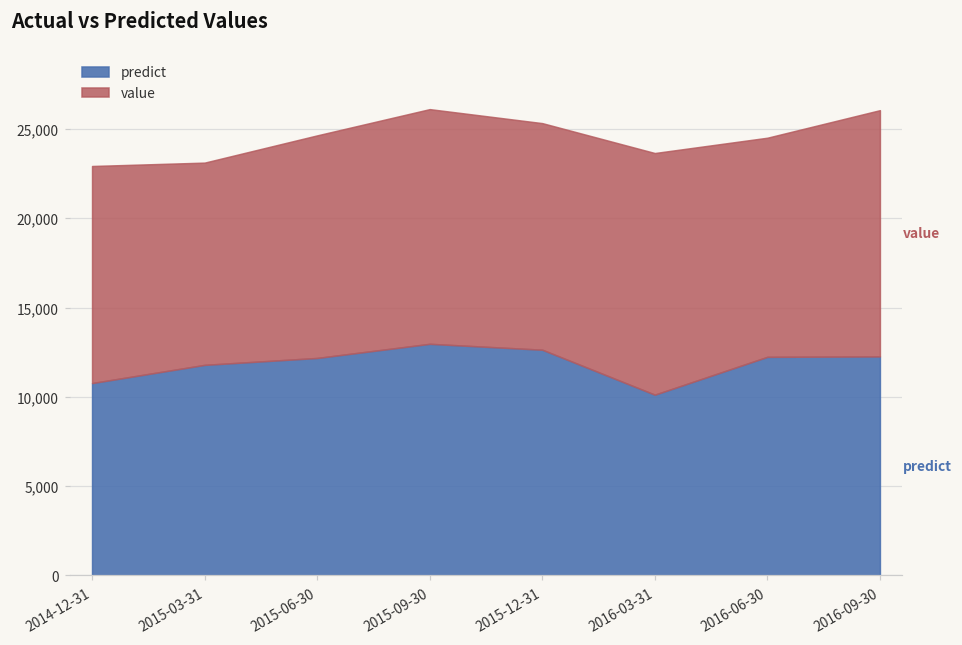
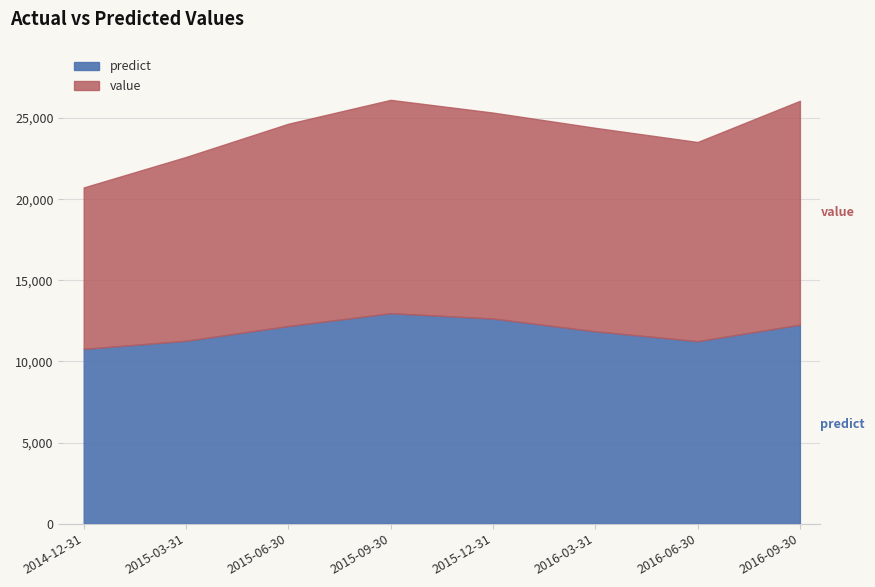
  {
    "predict": {
      "2014-12-31": "10,800",
-     "2015-03-31": "11,800",
+     "2015-03-31": "11,300",
      "2015-06-30": "12,200",
      "2015-09-30": "13,000",
      "2015-12-31": "12,600",
-     "2016-03-31": "10,100",
-     "2016-06-30": "12,200",
+     "2016-03-31": "11,900",
+     "2016-06-30": "11,200",
      "2016-09-30": "12,300"
    },
    "value": {
-     "2014-12-31": "12,200",
+     "2014-12-31": "10,000",
      "2015-03-31": "11,300",
      "2015-06-30": "12,500",
      "2015-09-30": "13,200",
      "2015-12-31": "12,700",
-     "2016-03-31": "13,500",
+     "2016-03-31": "12,500",
      "2016-06-30": "12,300",
      "2016-09-30": "13,800"
    }
  }
